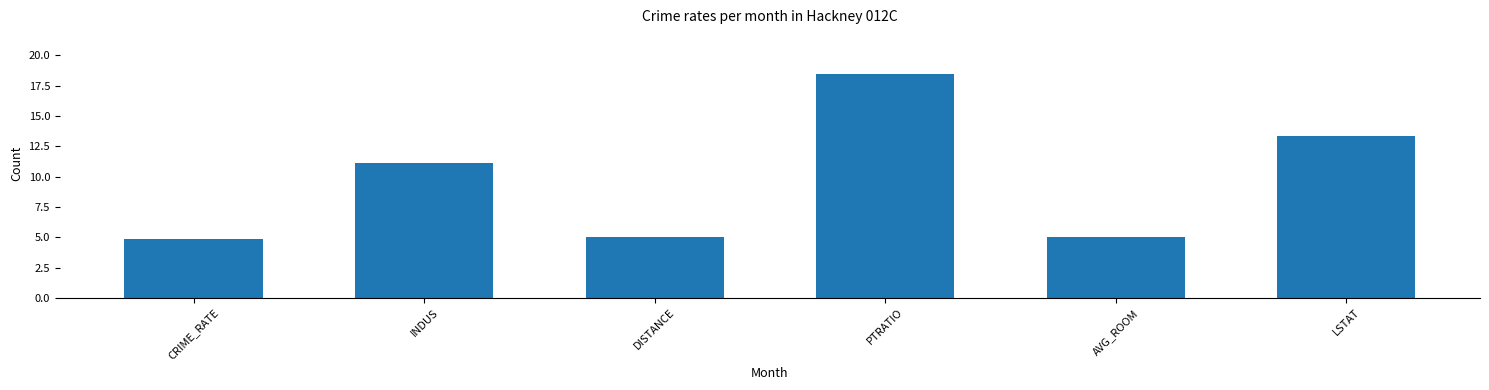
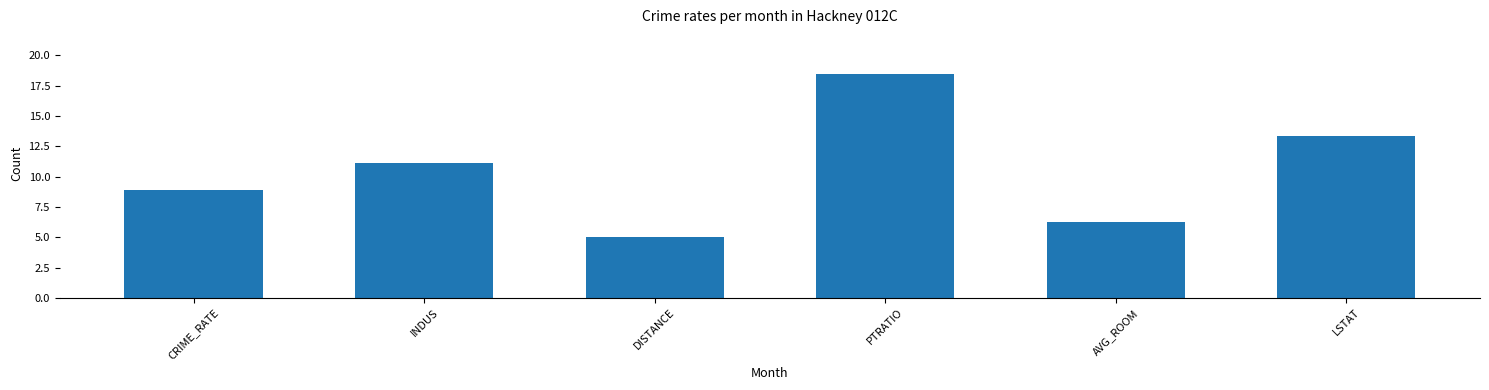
  {
-   "CRIME_RATE": 4.9,
+   "CRIME_RATE": 8.9,
    "INDUS": 11.1,
    "DISTANCE": 5.1,
    "PTRATIO": 18.5,
-   "AVG_ROOM": 5.0,
+   "AVG_ROOM": 6.3,
    "LSTAT": 13.4
  }
